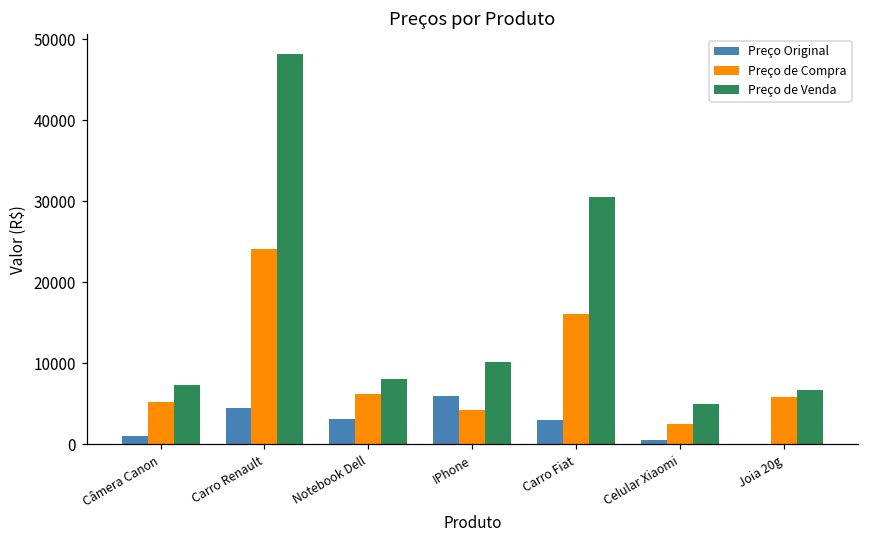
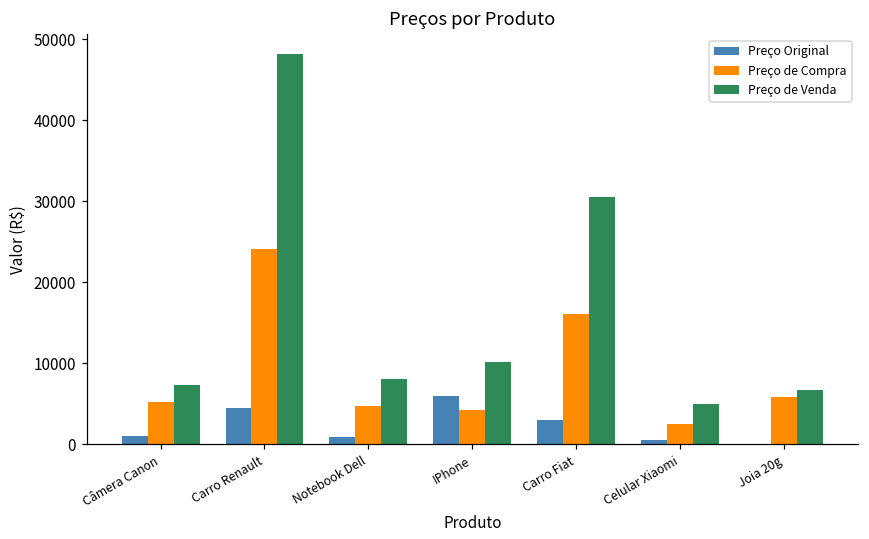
  {
    "Preço Original": {
      "Câmera Canon": 1000,
      "Carro Renault": 5000,
-     "Notebook Dell": 3000,
+     "Notebook Dell": 1000,
      "IPhone": 6000,
      "Carro Fiat": 3000,
      "Celular Xiaomi": 0
    },
    "Preço de Compra": {
      "Câmera Canon": 5000,
      "Carro Renault": 24000,
-     "Notebook Dell": 6000,
+     "Notebook Dell": 5000,
      "IPhone": 4000,
      "Carro Fiat": 16000,
      "Celular Xiaomi": 3000,
      "Joia 20g": 6000
    },
    "Preço de Venda": {
      "Câmera Canon": 7000,
      "Carro Renault": 48000,
      "Notebook Dell": 8000,
      "IPhone": 10000,
      "Carro Fiat": 31000,
      "Celular Xiaomi": 5000,
      "Joia 20g": 7000
    }
  }
